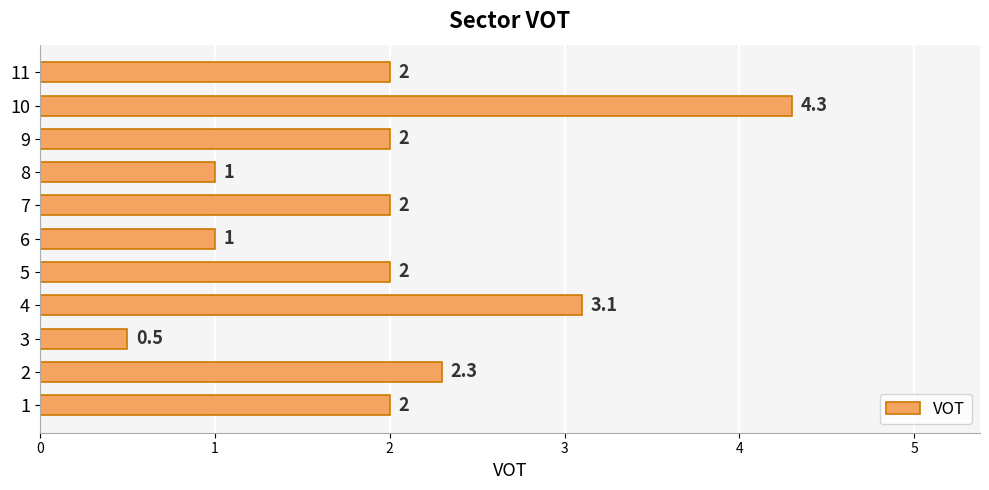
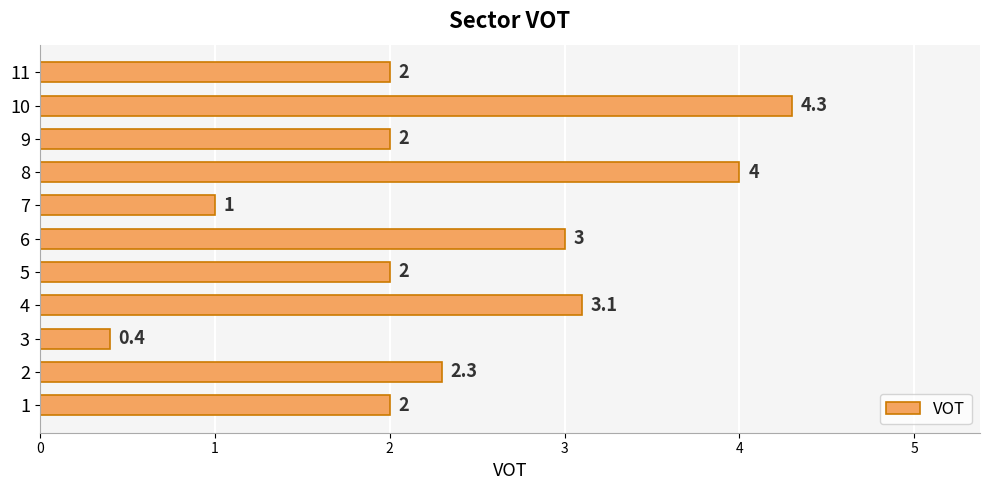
  {
    "11": 2,
    "10": 4.3,
    "9": 2,
-   "8": 1,
-   "7": 2,
-   "6": 1,
+   "8": 4,
+   "7": 1,
+   "6": 3,
    "5": 2,
    "4": 3.1,
-   "3": 0.5,
+   "3": 0.4,
    "2": 2.3,
    "1": 2
  }
